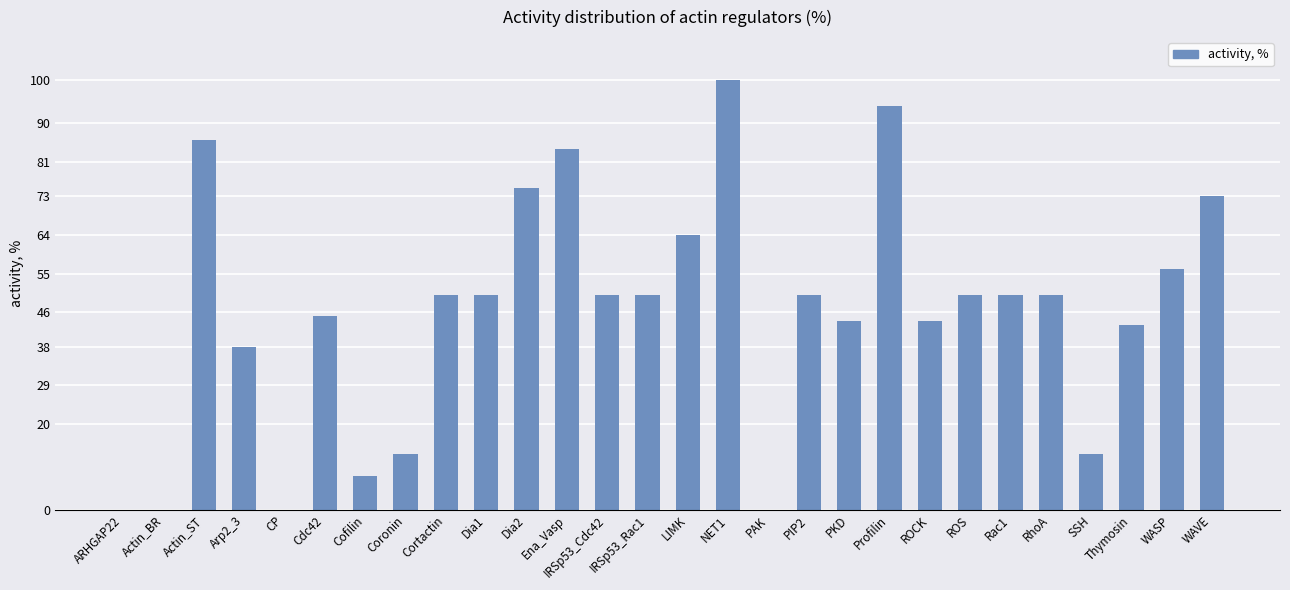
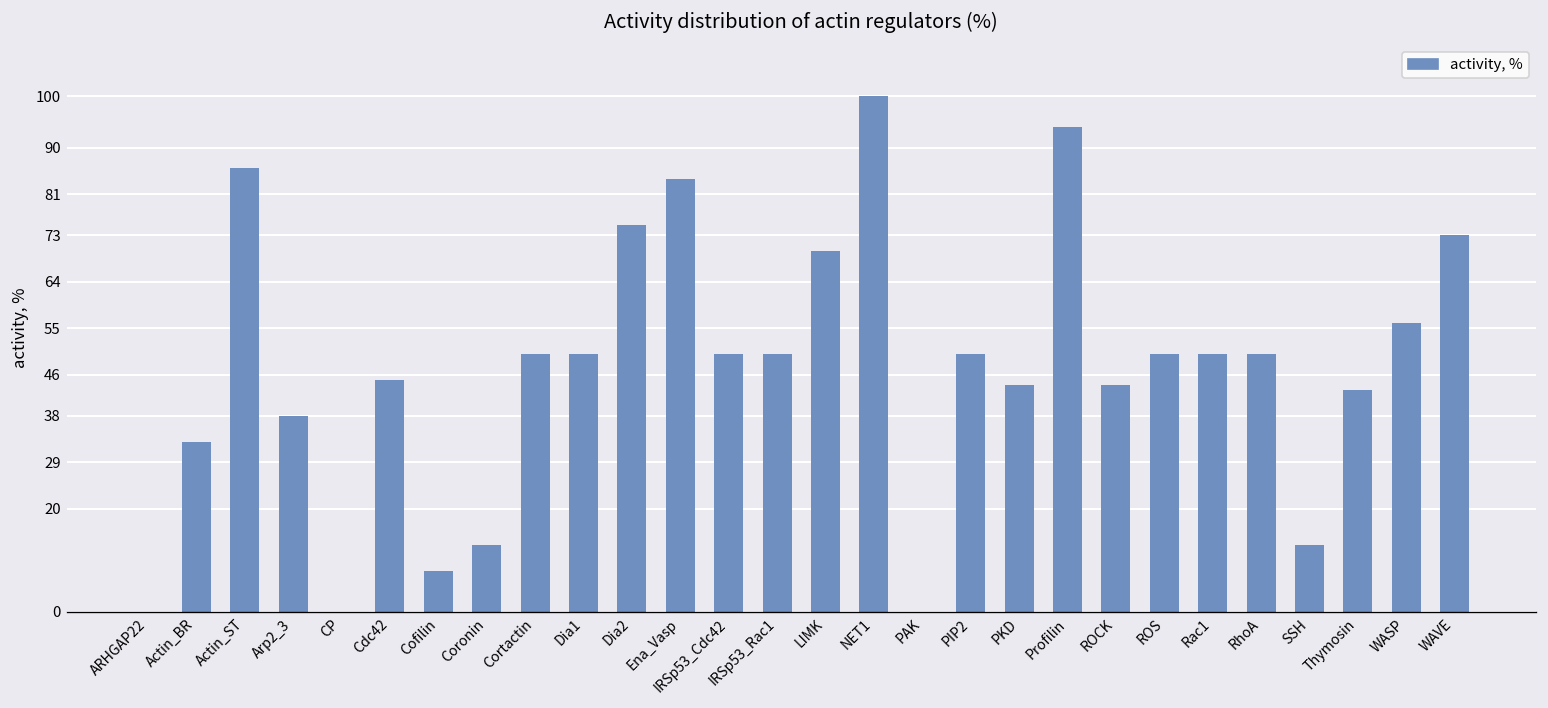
  {
    "ARHGAP22": 0,
-   "Actin_BR": 0,
+   "Actin_BR": 33,
    "Actin_ST": 86,
    "Arp2_3": 38,
    "CP": 0,
    "Cdc42": 45,
    "Cofilin": 8,
    "Coronin": 13,
    "Cortactin": 50,
    "Dia1": 50,
    "Dia2": 75,
    "Ena_Vasp": 84,
    "IRSp53_Cdc42": 50,
    "IRSp53_Rac1": 50,
-   "LIMK": 64,
+   "LIMK": 70,
    "NET1": 100,
    "PAK": 0,
    "PIP2": 50,
    "PKD": 44,
    "Profilin": 94,
    "ROCK": 44,
    "ROS": 50,
    "Rac1": 50,
    "RhoA": 50,
    "SSH": 13,
    "Thymosin": 43,
    "WASP": 56,
    "WAVE": 73
  }
